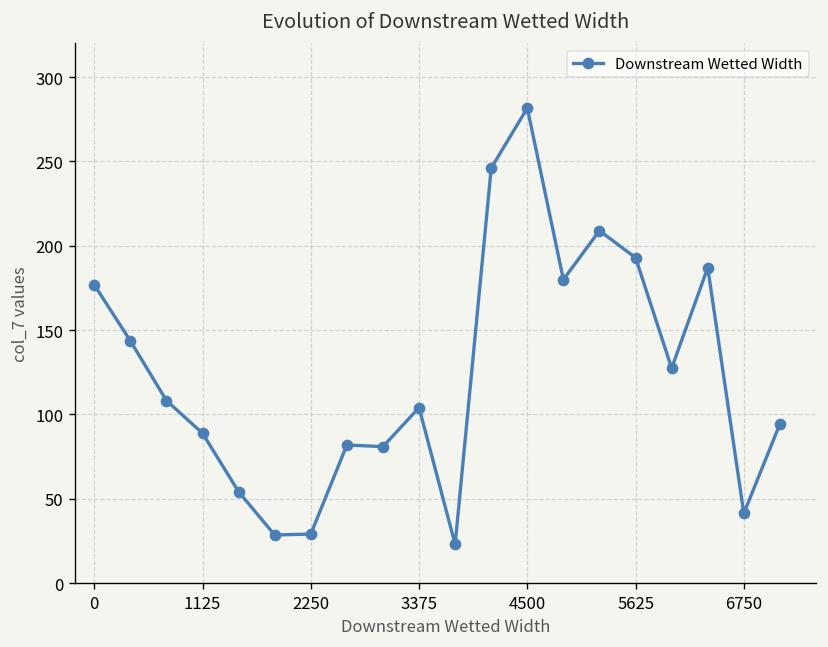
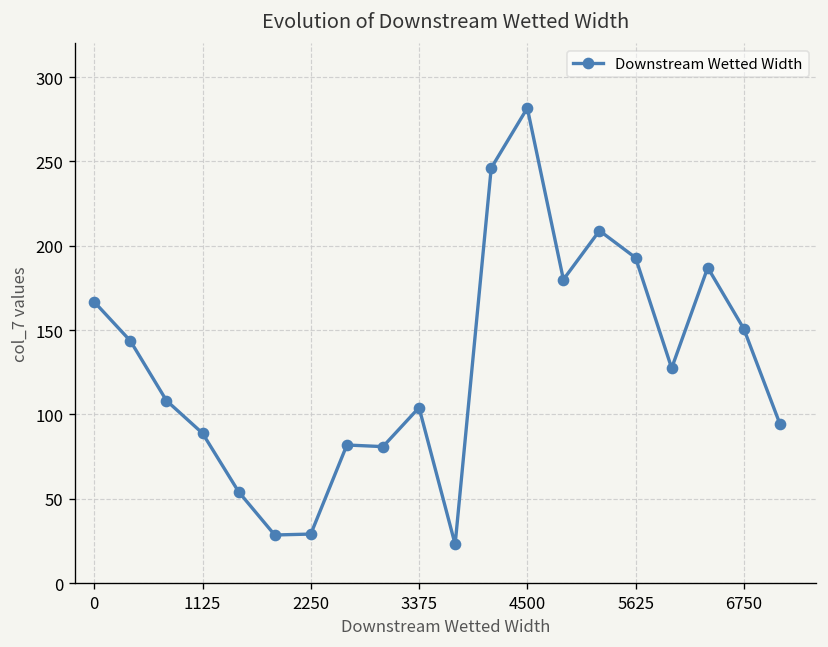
  {
-   "0": 177,
+   "0": 167,
    "1125": 89,
    "2250": 29,
    "3375": 104,
    "4500": 282,
    "5625": 193,
-   "6750": 41
+   "6750": 151
  }
